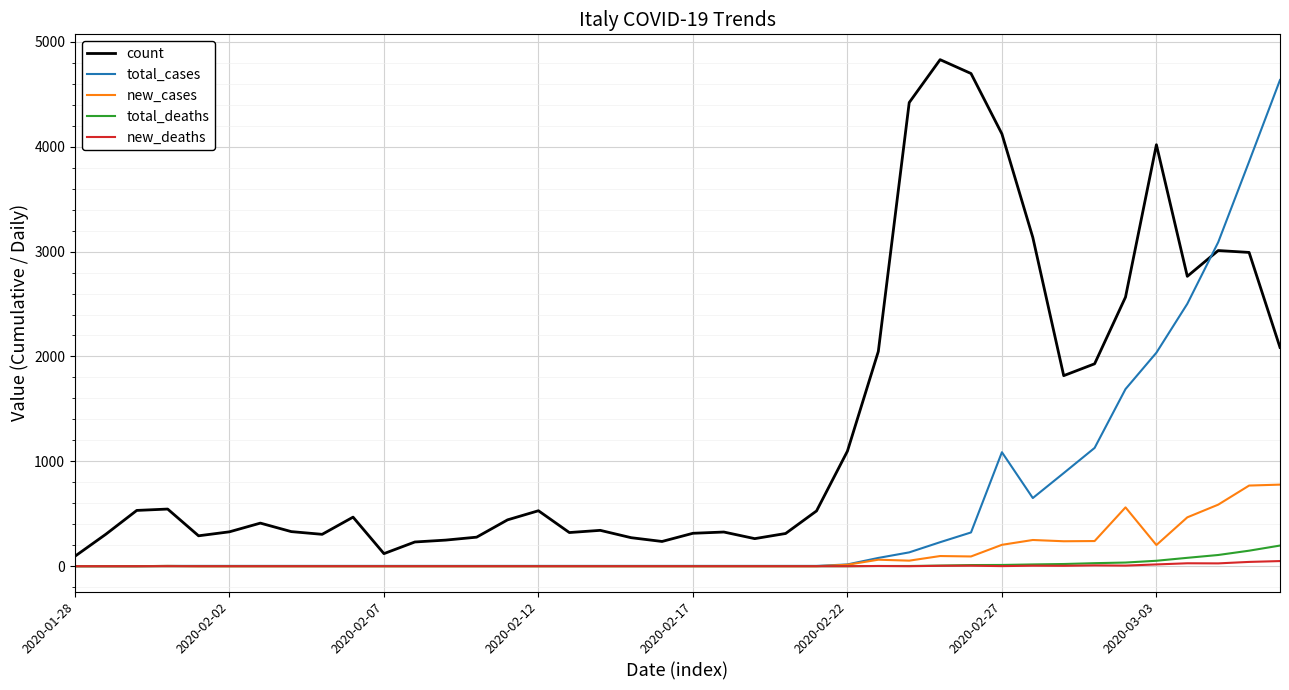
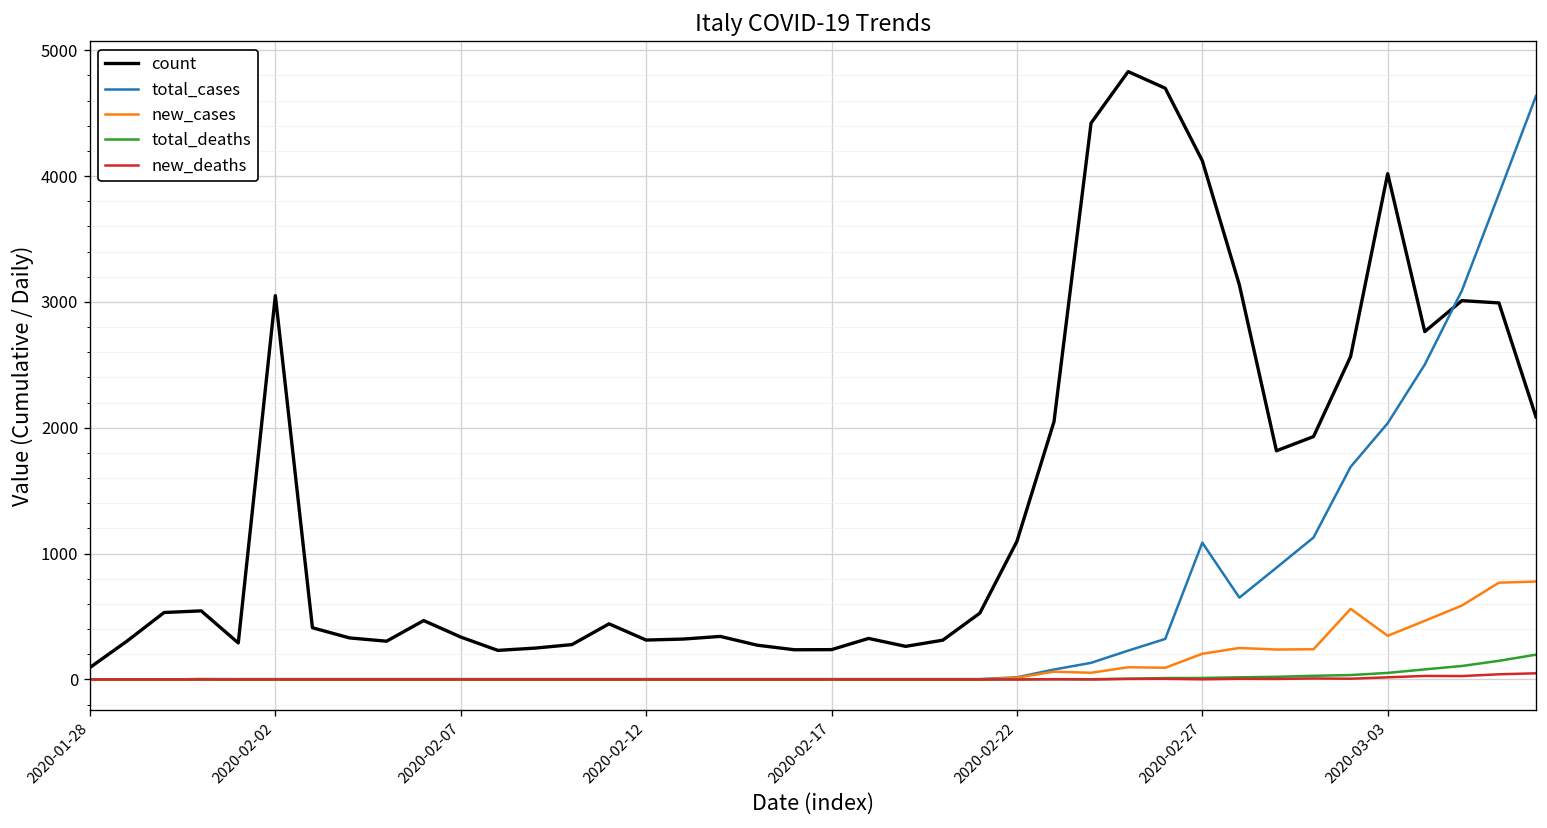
  {
    "count": {
      "2020-01-28": 100,
-     "2020-02-02": 330,
-     "2020-02-07": 120,
-     "2020-02-12": 530,
-     "2020-02-17": 310,
+     "2020-02-02": 3050,
+     "2020-02-07": 340,
+     "2020-02-12": 310,
+     "2020-02-17": 240,
      "2020-02-22": 1100,
      "2020-02-27": 4120,
      "2020-03-03": 4020
    },
    "total_cases": {
      "2020-02-27": 1090,
      "2020-03-03": 2040
    },
    "new_cases": {
      "2020-02-27": 200,
-     "2020-03-03": 200
+     "2020-03-03": 350
    },
    "total_deaths": {
      "2020-03-03": 50
    },
    "new_deaths": {
      "2020-03-03": 20
    }
  }
